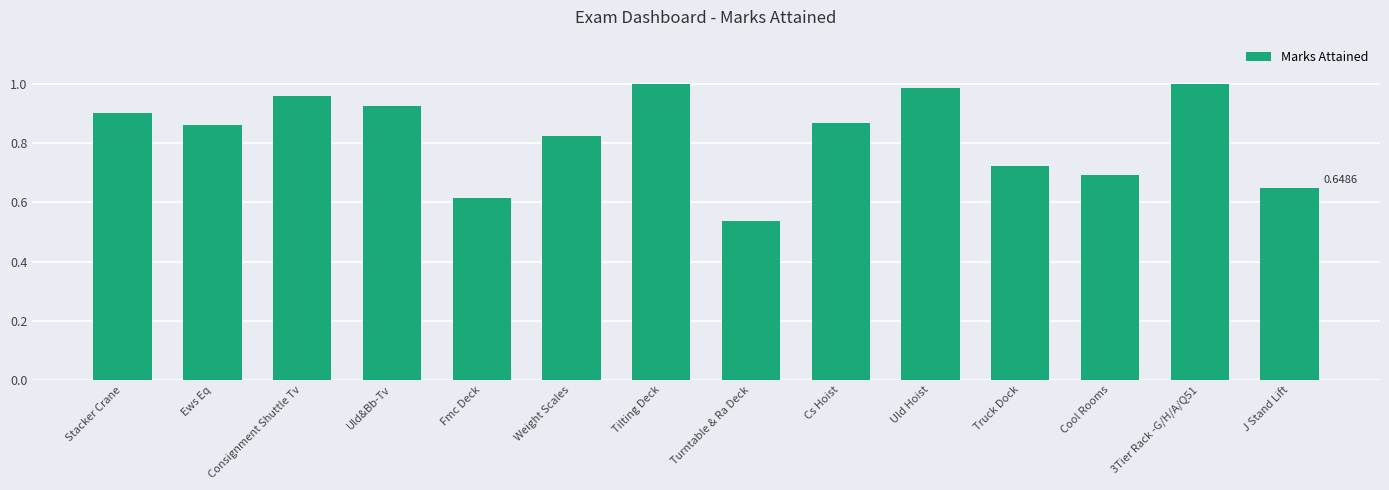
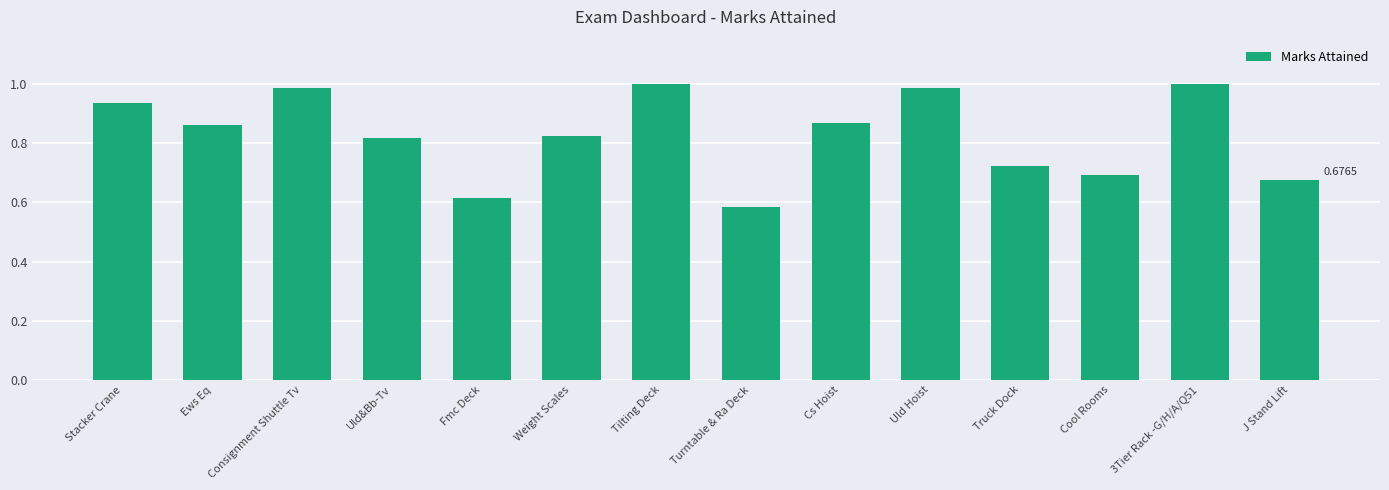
  {
-   "Stacker Crane": 0.90,
-   "Consignment Shuttle Tv": 0.96,
-   "Uld&Bb-Tv": 0.93,
-   "Turntable & Ra Deck": 0.54,
-   "J Stand Lift": 0.6486
+   "Stacker Crane": 0.94,
+   "Consignment Shuttle Tv": 0.99,
+   "Uld&Bb-Tv": 0.82,
+   "Turntable & Ra Deck": 0.58,
+   "J Stand Lift": 0.6765
  }
